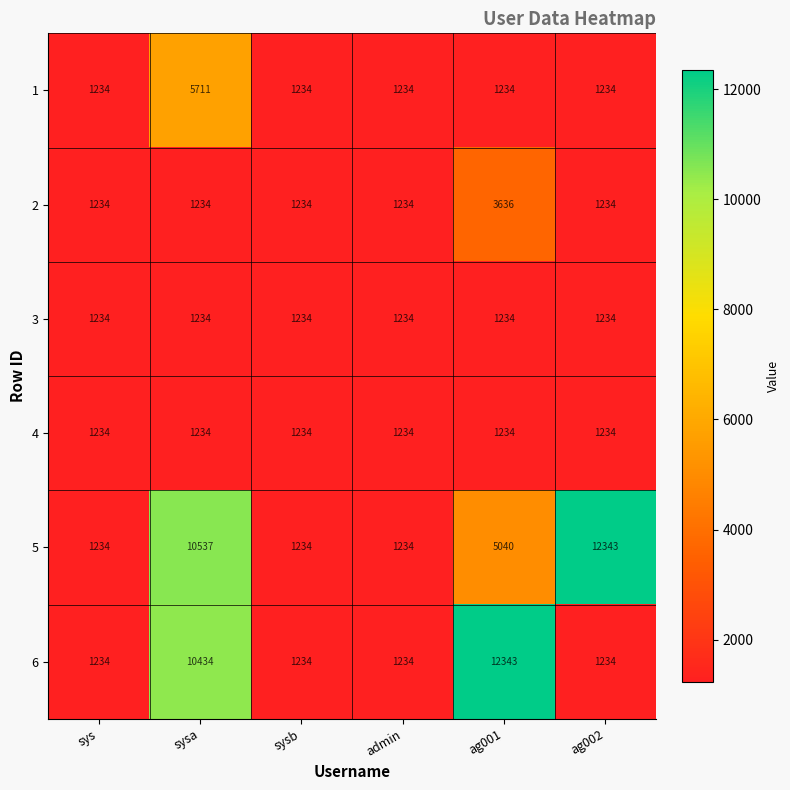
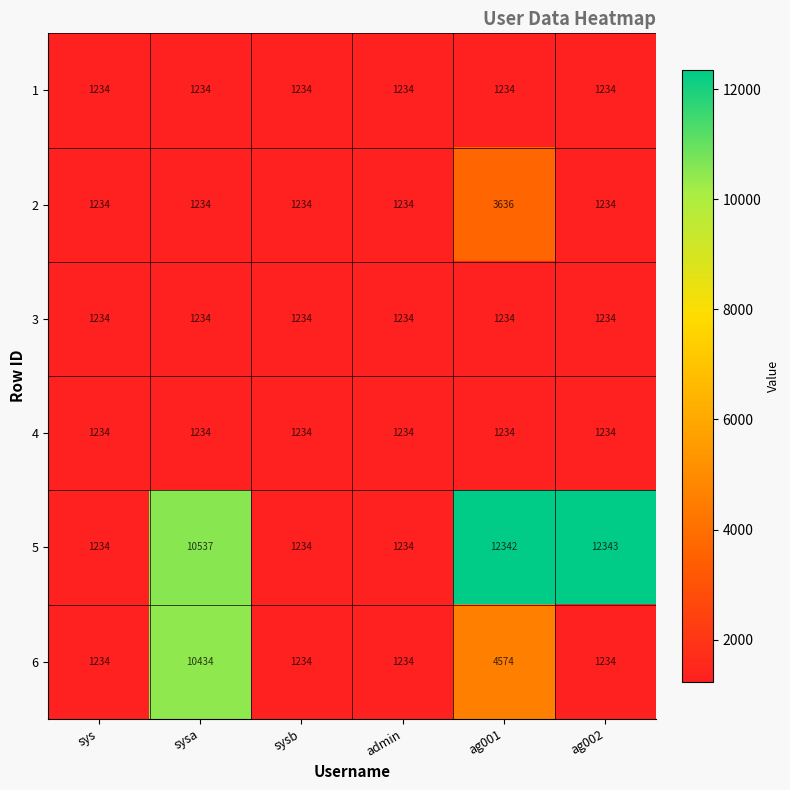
  {
    "1": {
      "sys": 1234,
-     "sysa": 5711,
+     "sysa": 1234,
      "sysb": 1234,
      "admin": 1234,
      "ag001": 1234,
      "ag002": 1234
    },
    "2": {
      "sys": 1234,
      "sysa": 1234,
      "sysb": 1234,
      "admin": 1234,
      "ag001": 3636,
      "ag002": 1234
    },
    "3": {
      "sys": 1234,
      "sysa": 1234,
      "sysb": 1234,
      "admin": 1234,
      "ag001": 1234,
      "ag002": 1234
    },
    "4": {
      "sys": 1234,
      "sysa": 1234,
      "sysb": 1234,
      "admin": 1234,
      "ag001": 1234,
      "ag002": 1234
    },
    "5": {
      "sys": 1234,
      "sysa": 10537,
      "sysb": 1234,
      "admin": 1234,
-     "ag001": 5040,
+     "ag001": 12342,
      "ag002": 12343
    },
    "6": {
      "sys": 1234,
      "sysa": 10434,
      "sysb": 1234,
      "admin": 1234,
-     "ag001": 12343,
+     "ag001": 4574,
      "ag002": 1234
    }
  }
